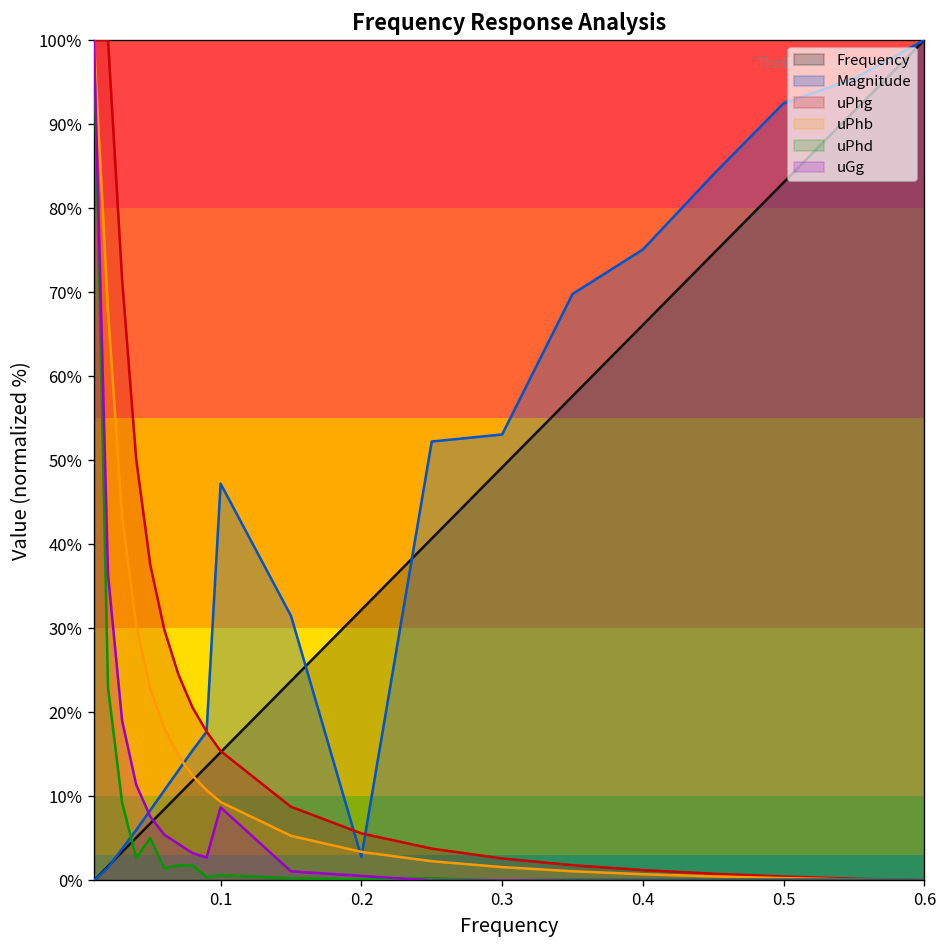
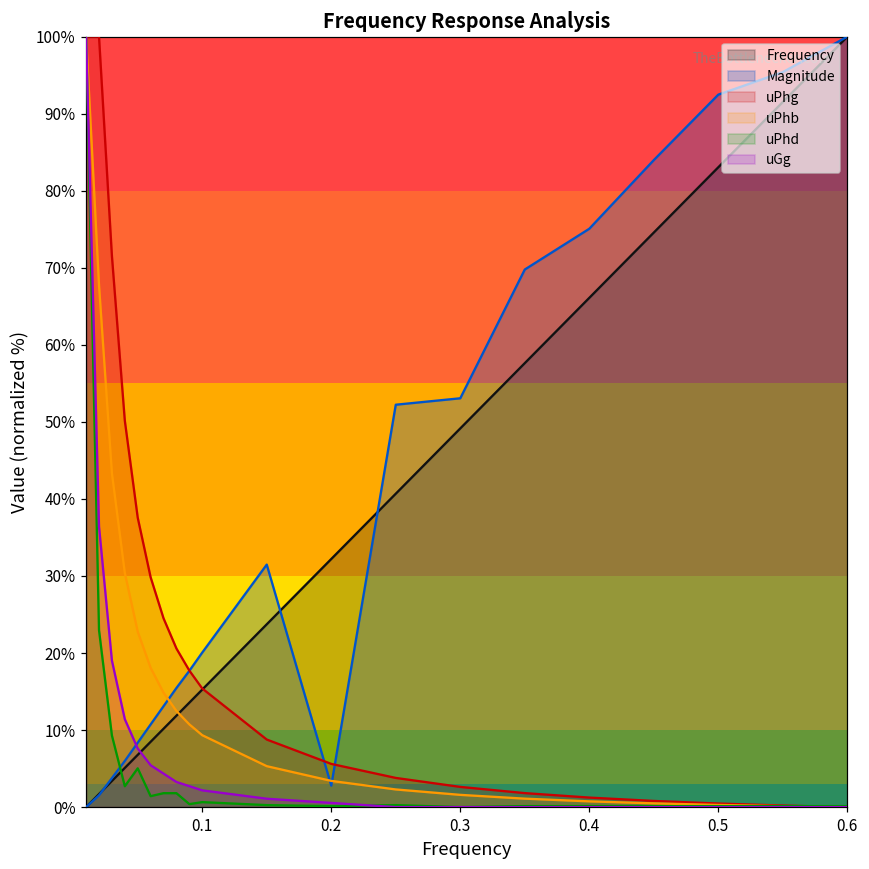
  {
    "Magnitude": {
-     "0.1": "47%",
+     "0.1": "20%",
      "0.2": "3%",
      "0.3": "53%",
      "0.4": "75%",
      "0.5": "92%"
    },
    "uGg": {
-     "0.1": "9%",
+     "0.1": "2%",
      "0.2": "1%"
    }
  }
